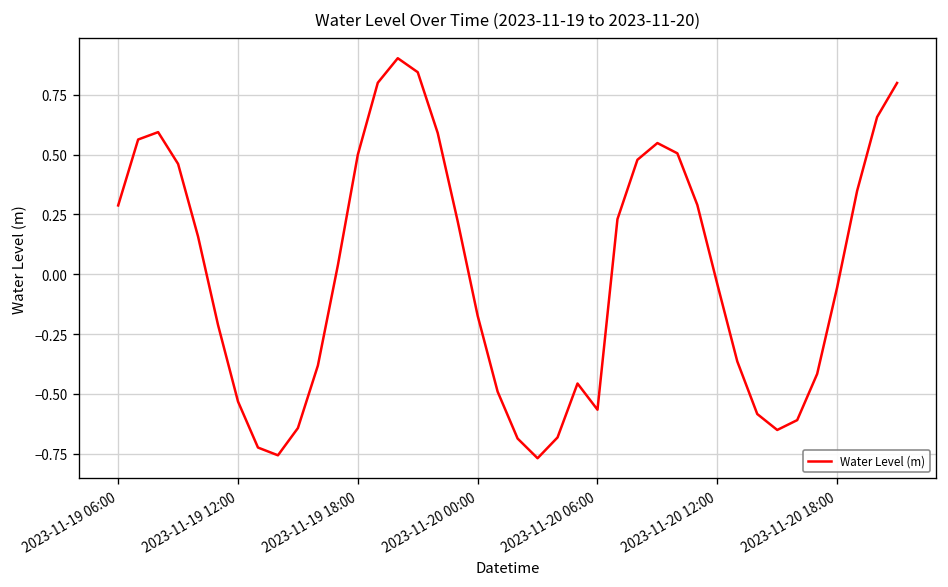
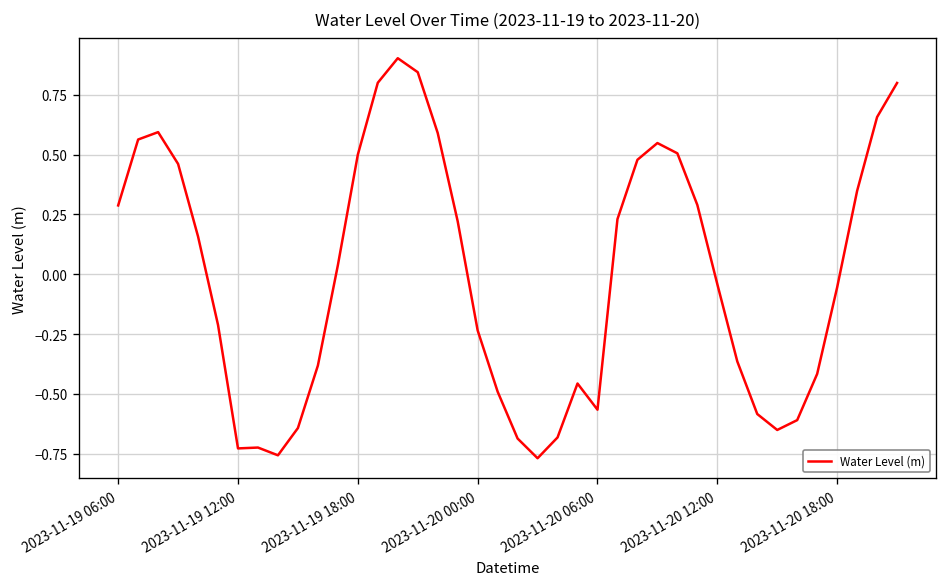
  {
    "2023-11-19 06:00": 0.29,
-   "2023-11-19 12:00": -0.53,
+   "2023-11-19 12:00": -0.73,
    "2023-11-19 18:00": 0.50,
-   "2023-11-20 00:00": -0.17,
+   "2023-11-20 00:00": -0.23,
    "2023-11-20 06:00": -0.57,
    "2023-11-20 12:00": -0.04,
    "2023-11-20 18:00": -0.05
  }
